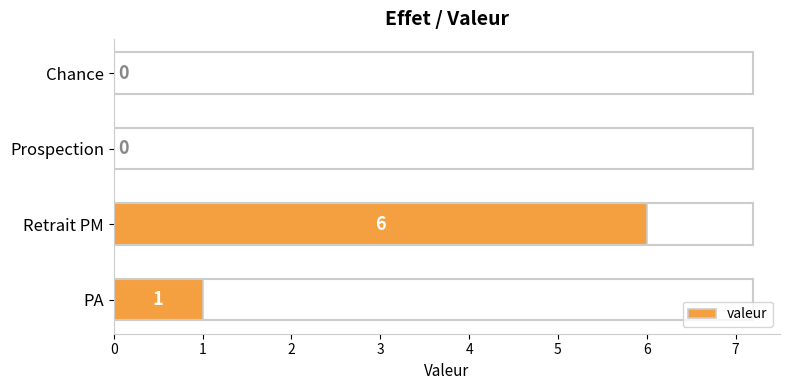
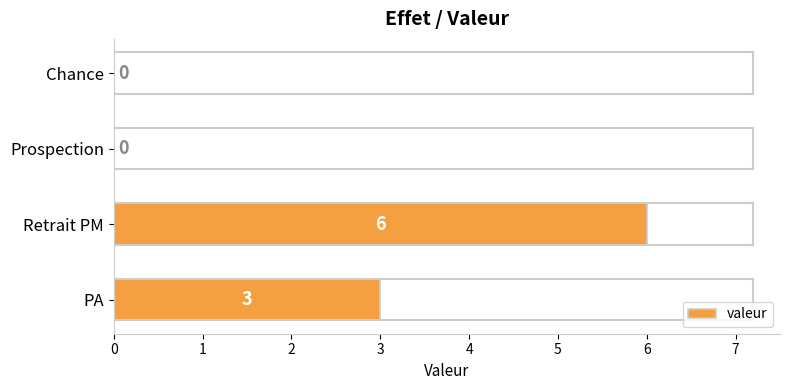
  {
    "Chance": 0,
    "Prospection": 0,
    "Retrait PM": 6,
-   "PA": 1
+   "PA": 3
  }
